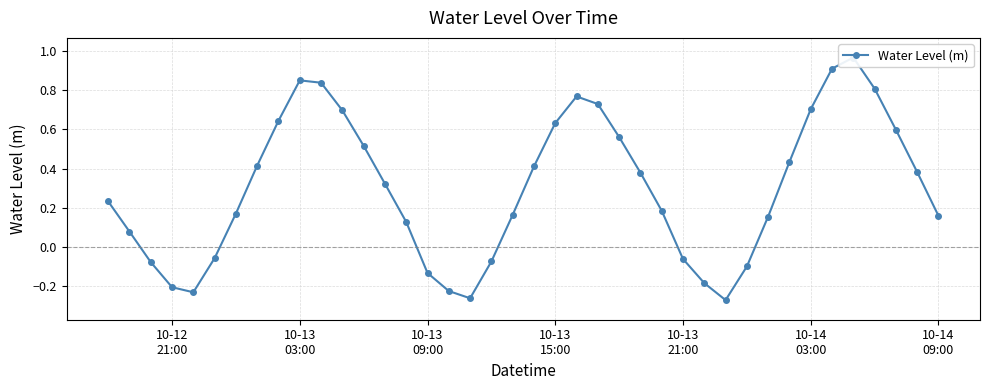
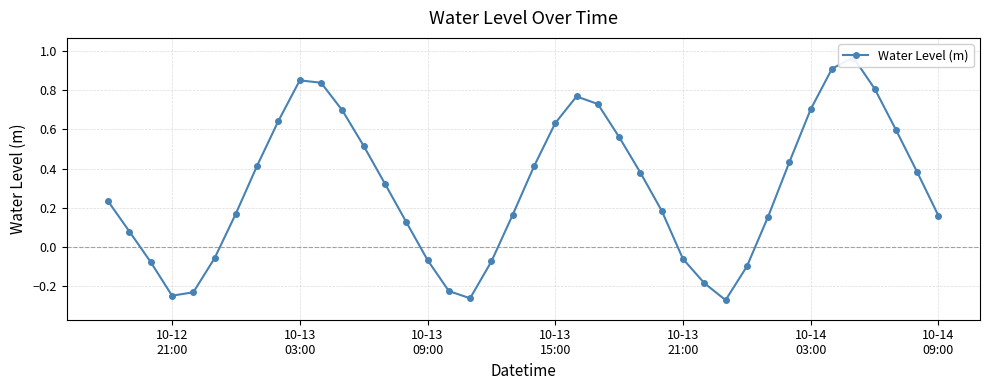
  {
-   "10-12 21:00": -0.21,
+   "10-12 21:00": -0.25,
    "10-13 03:00": 0.85,
-   "10-13 09:00": -0.13,
+   "10-13 09:00": -0.07,
    "10-13 15:00": 0.63,
    "10-13 21:00": -0.06,
    "10-14 03:00": 0.70,
    "10-14 09:00": 0.16
  }
